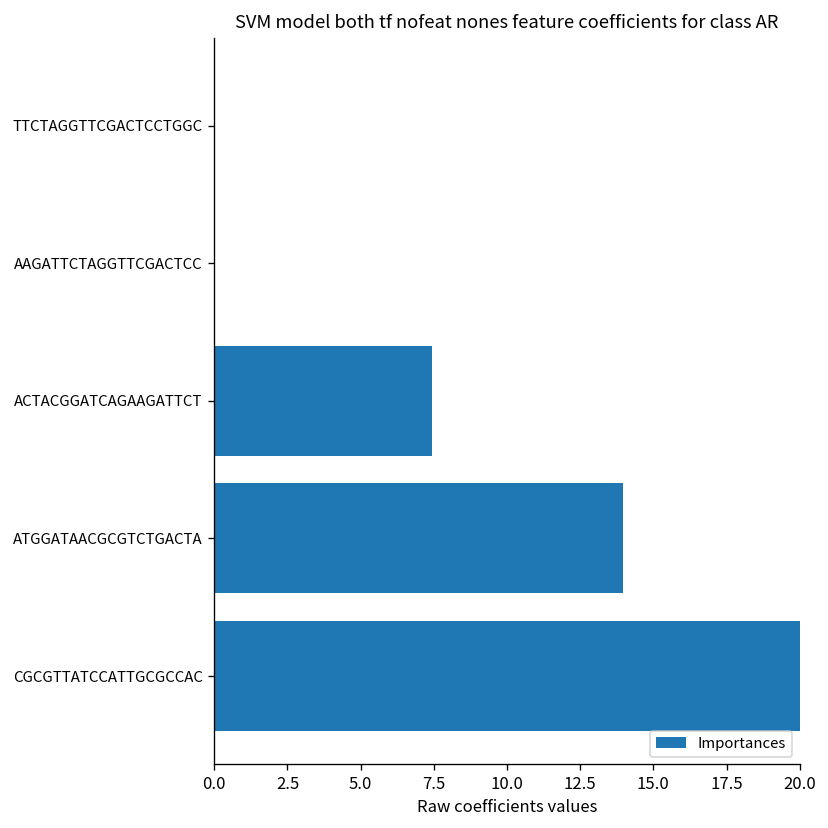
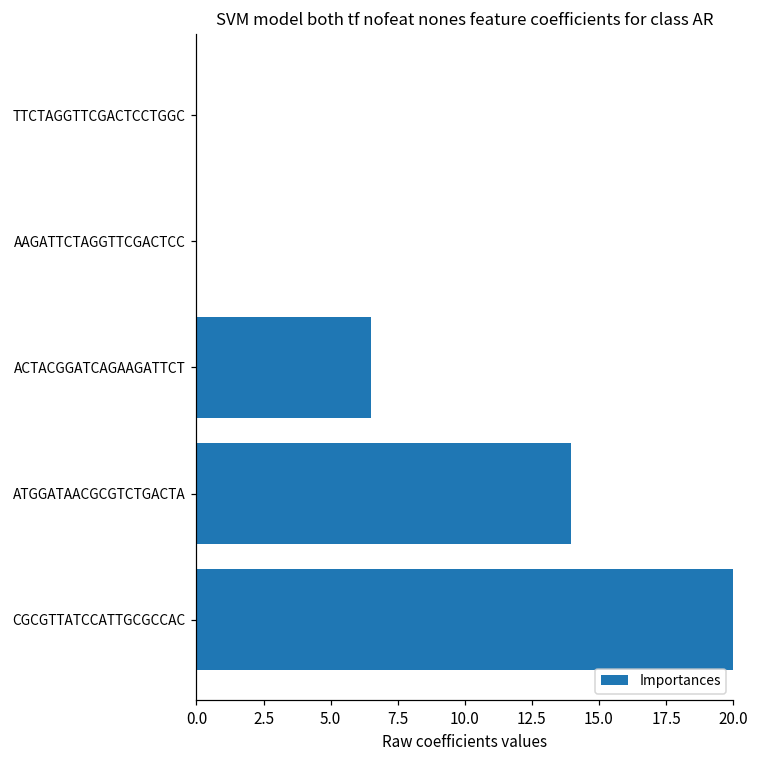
  {
    "TTCTAGGTTCGACTCCTGGC": 0.0,
    "AAGATTCTAGGTTCGACTCC": 0.0,
-   "ACTACGGATCAGAAGATTCT": 7.4,
+   "ACTACGGATCAGAAGATTCT": 6.5,
    "ATGGATAACGCGTCTGACTA": 14.0,
    "CGCGTTATCCATTGCGCCAC": 20.0
  }
